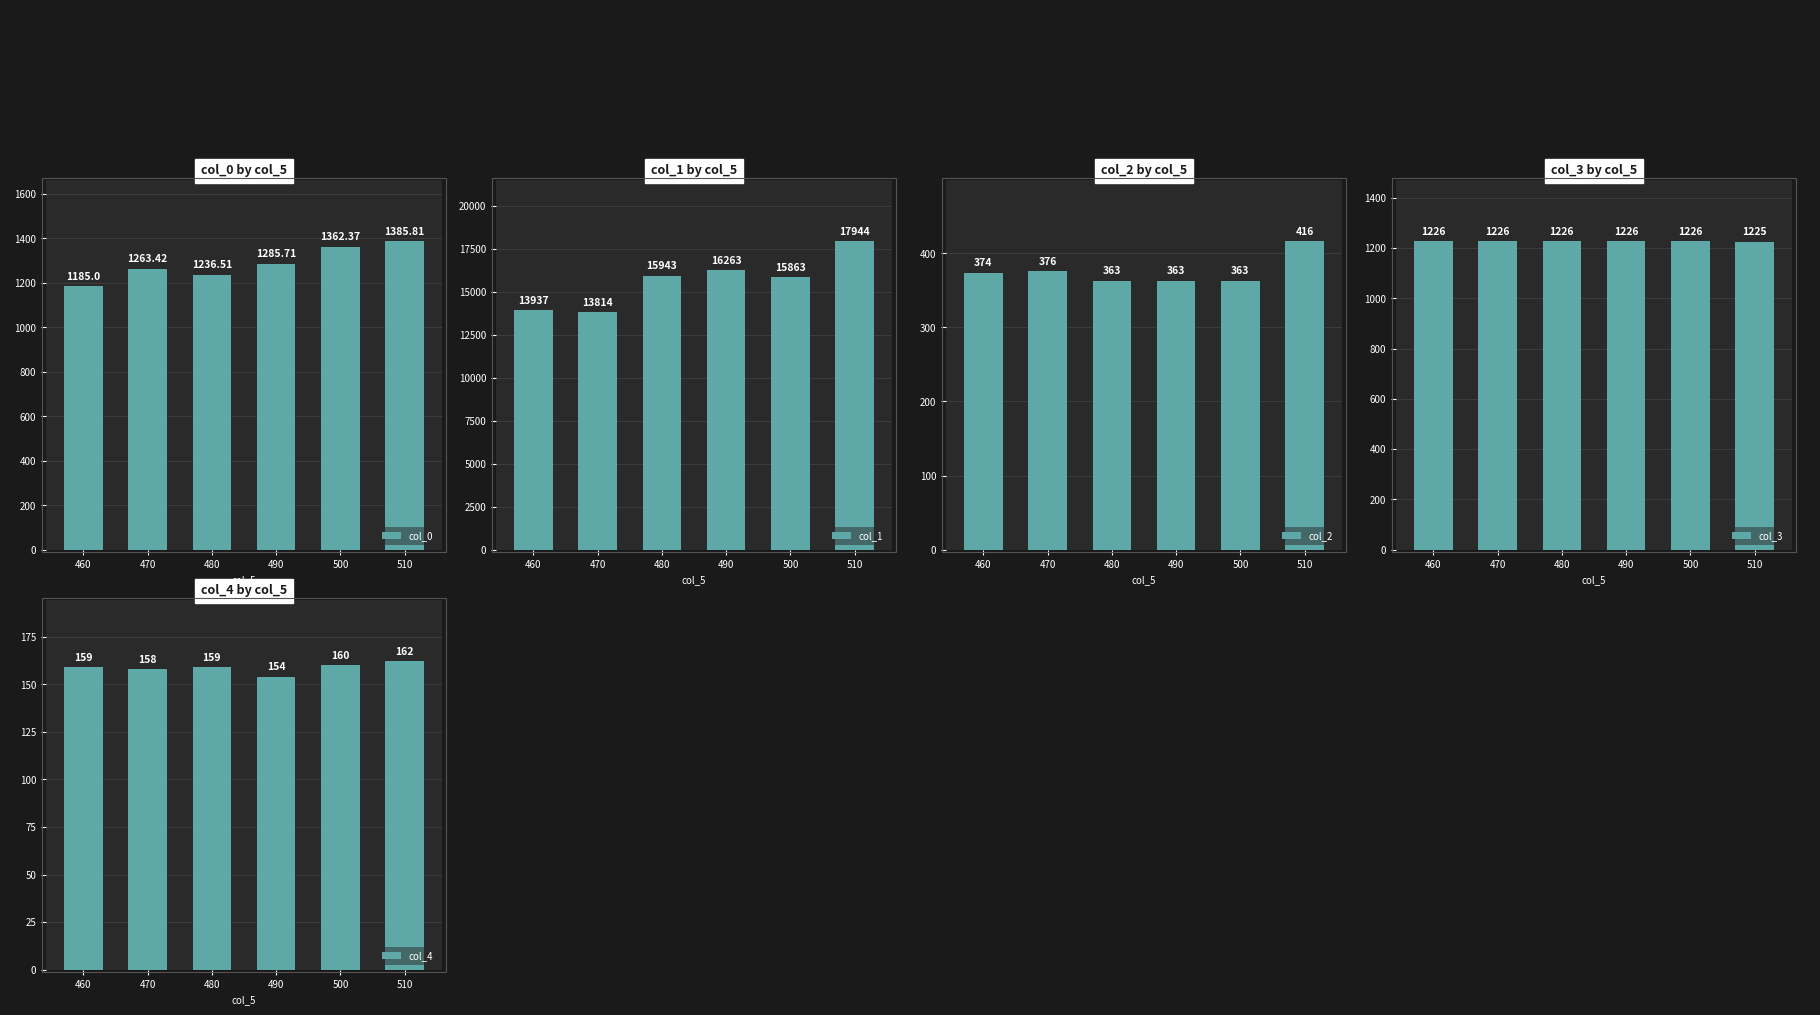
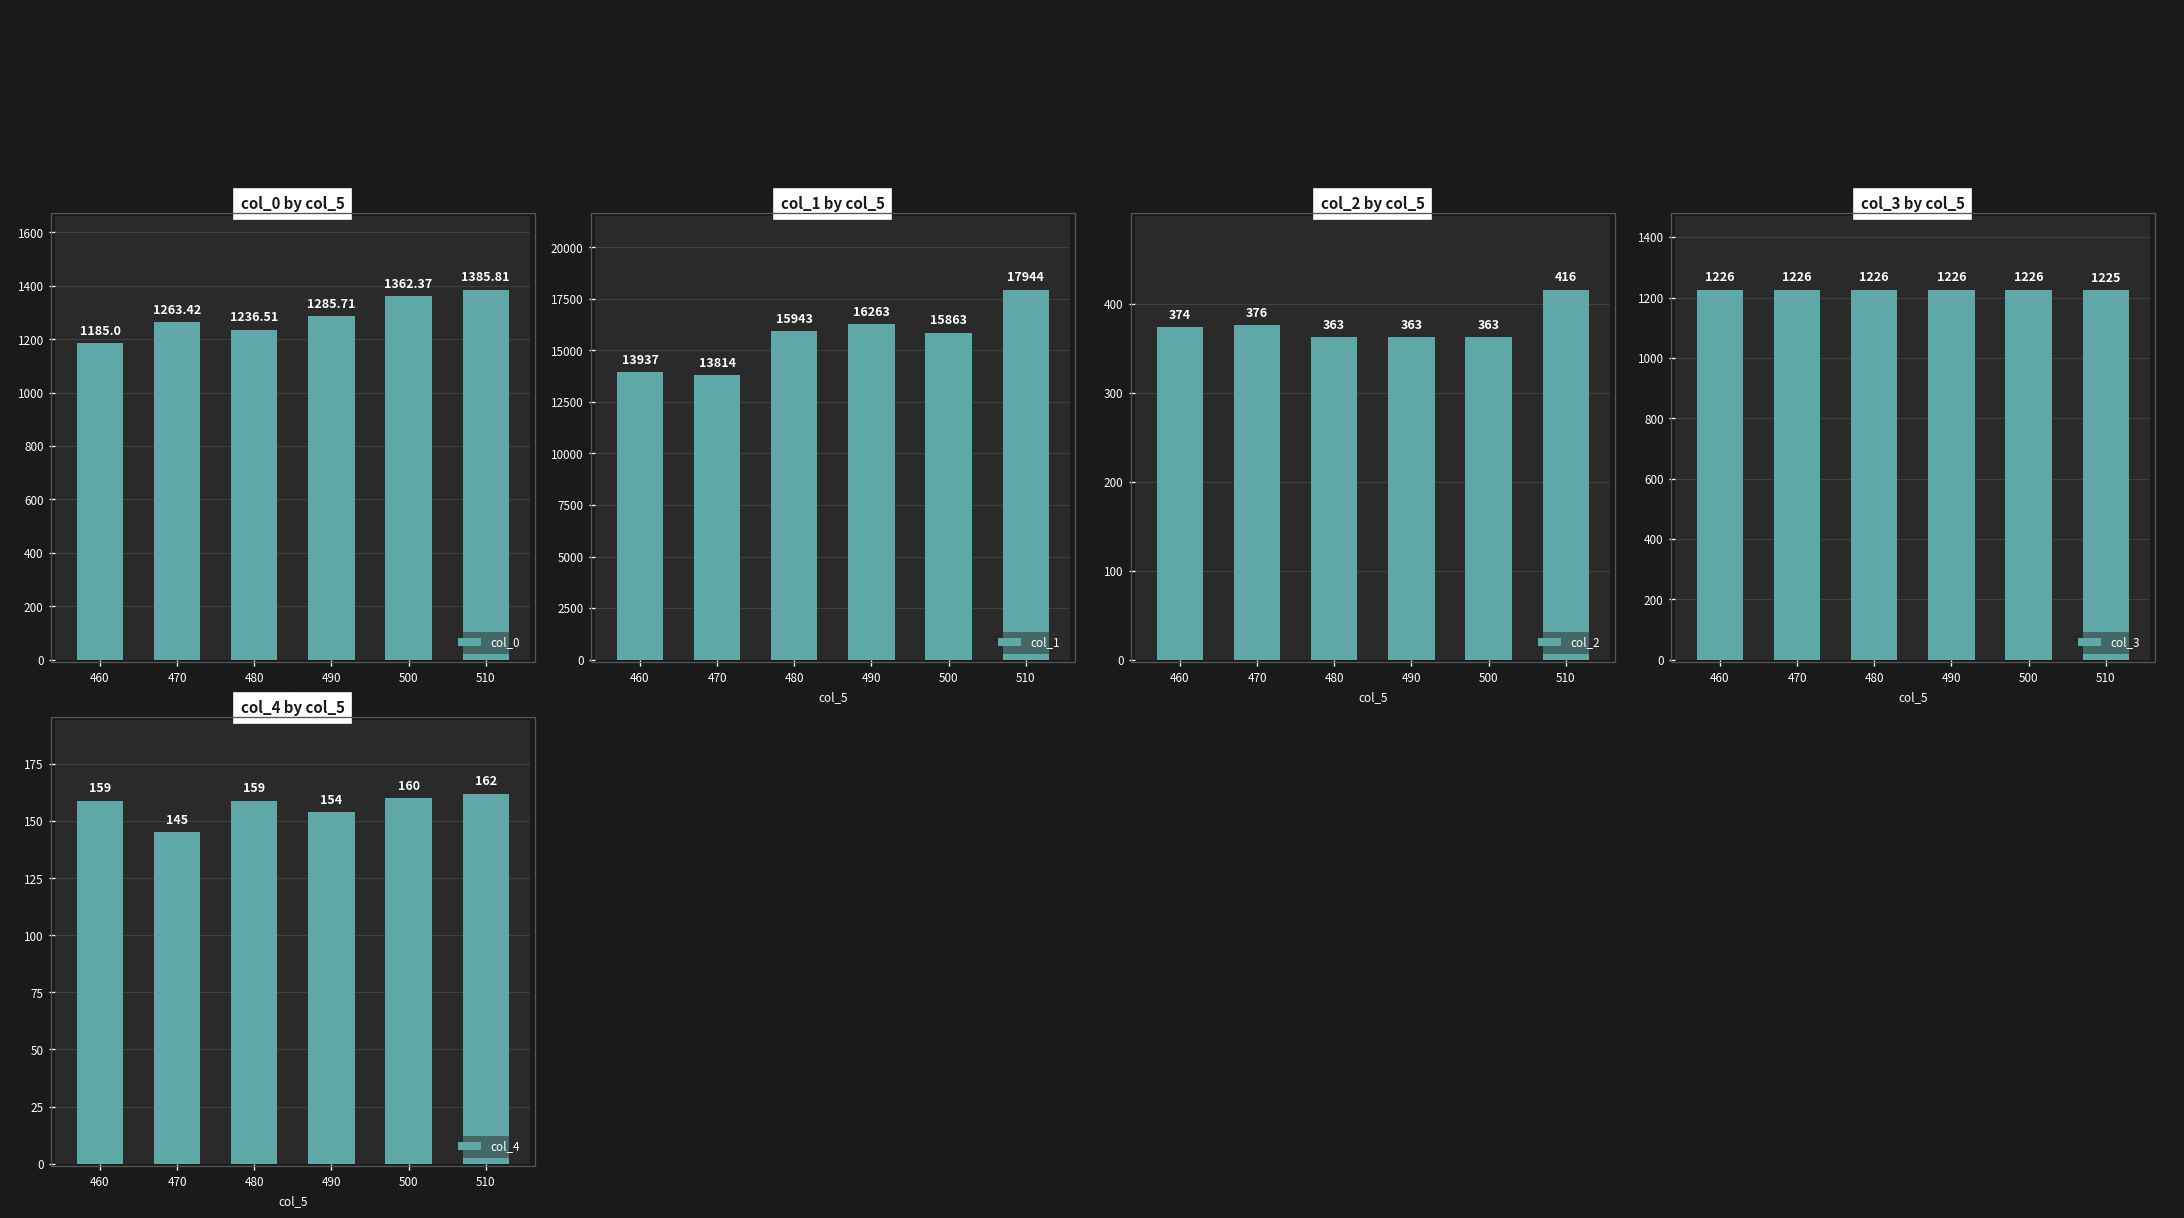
  {
    "col_0 by col_5": {
      "460": 1185.0,
      "470": 1263.42,
      "480": 1236.51,
      "490": 1285.71,
      "500": 1362.37,
      "510": 1385.81
    },
    "col_1 by col_5": {
      "460": 13937,
      "470": 13814,
      "480": 15943,
      "490": 16263,
      "500": 15863,
      "510": 17944
    },
    "col_2 by col_5": {
      "460": 374,
      "470": 376,
      "480": 363,
      "490": 363,
      "500": 363,
      "510": 416
    },
    "col_3 by col_5": {
      "460": 1226,
      "470": 1226,
      "480": 1226,
      "490": 1226,
      "500": 1226,
      "510": 1225
    },
    "col_4 by col_5": {
      "460": 159,
-     "470": 158,
+     "470": 145,
      "480": 159,
      "490": 154,
      "500": 160,
      "510": 162
    }
  }
